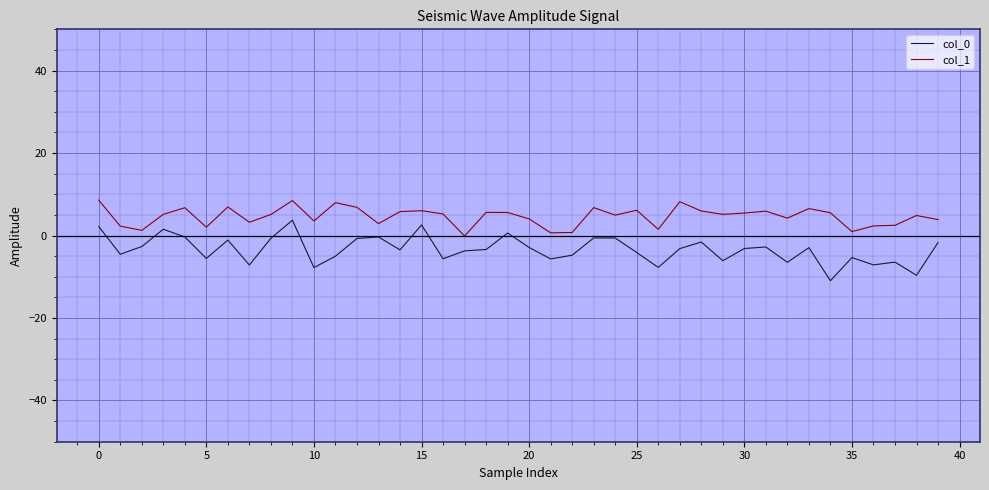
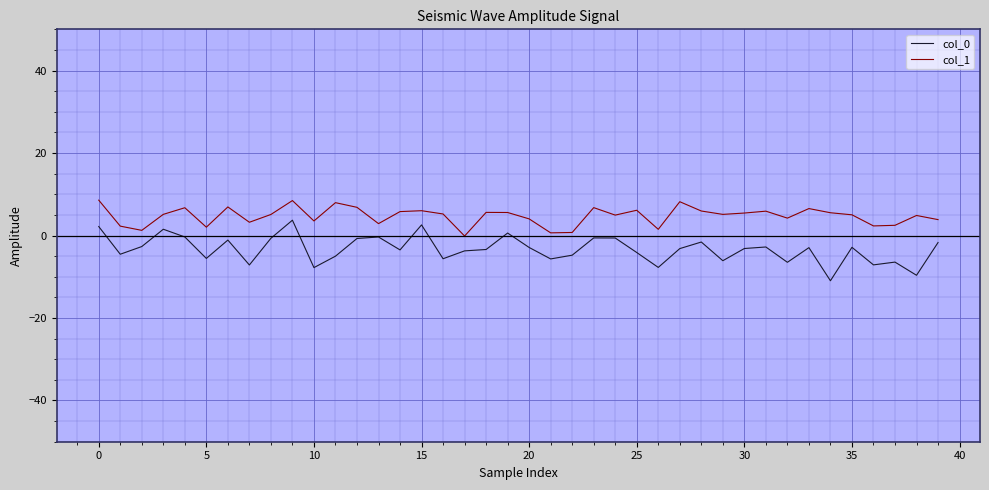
  {
    "col_0": {
      "0": 2,
      "5": -6,
      "10": -8,
      "15": 3,
      "20": -3,
      "25": -4,
      "30": -3,
-     "35": -5
+     "35": -3
    },
    "col_1": {
      "0": 9,
      "5": 2,
      "10": 4,
      "15": 6,
      "20": 4,
      "25": 6,
      "30": 5,
-     "35": 1
+     "35": 5
    }
  }
